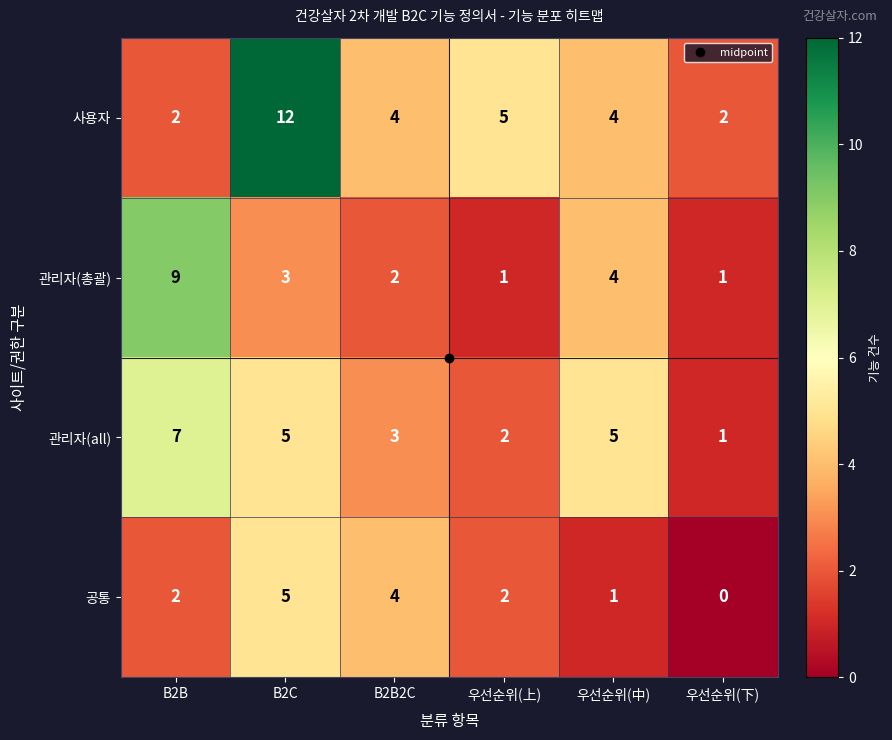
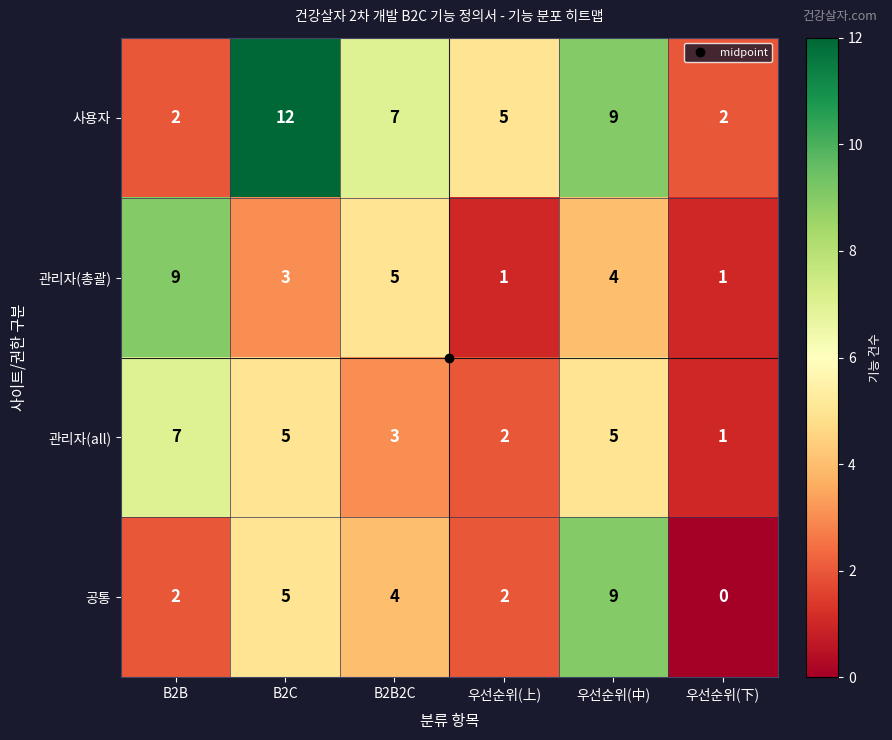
  {
    "사용자": {
      "B2B": 2,
      "B2C": 12,
-     "B2B2C": 4,
+     "B2B2C": 7,
      "우선순위(上)": 5,
-     "우선순위(中)": 4,
+     "우선순위(中)": 9,
      "우선순위(下)": 2
    },
    "관리자(총괄)": {
      "B2B": 9,
      "B2C": 3,
-     "B2B2C": 2,
+     "B2B2C": 5,
      "우선순위(上)": 1,
      "우선순위(中)": 4,
      "우선순위(下)": 1
    },
    "관리자(all)": {
      "B2B": 7,
      "B2C": 5,
      "B2B2C": 3,
      "우선순위(上)": 2,
      "우선순위(中)": 5,
      "우선순위(下)": 1
    },
    "공통": {
      "B2B": 2,
      "B2C": 5,
      "B2B2C": 4,
      "우선순위(上)": 2,
-     "우선순위(中)": 1,
+     "우선순위(中)": 9,
      "우선순위(下)": 0
    }
  }
